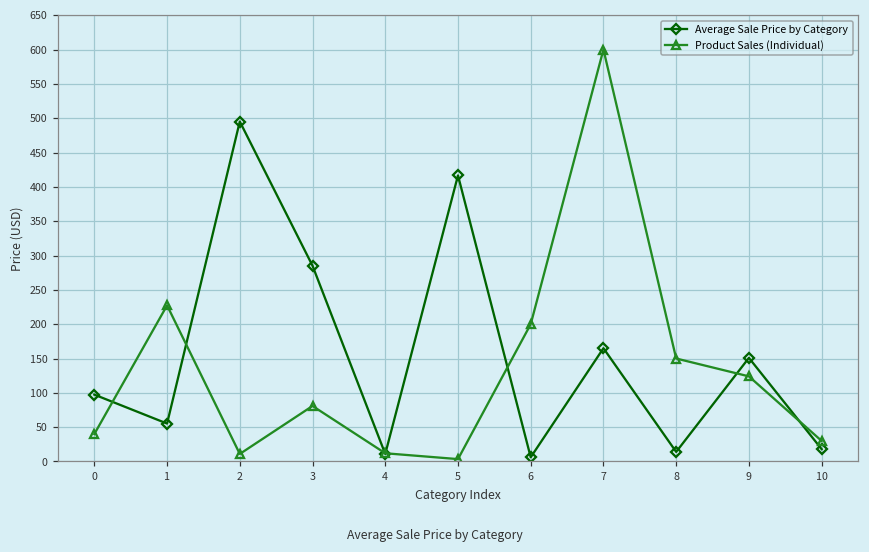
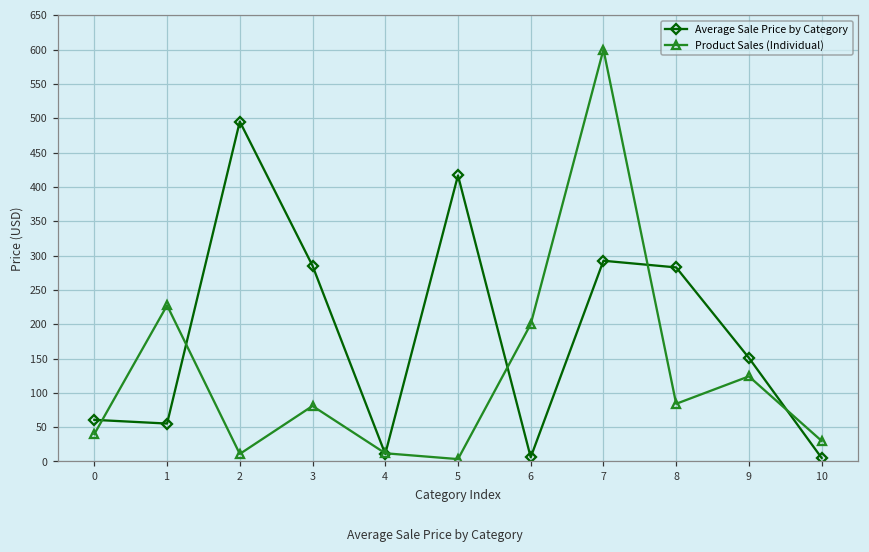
  {
    "Average Sale Price by Category": {
-     "0": 100,
+     "0": 60,
      "1": 60,
      "2": 500,
      "3": 290,
      "5": 420,
      "6": 10,
-     "7": 160,
-     "8": 10,
+     "7": 290,
+     "8": 280,
      "9": 150,
-     "10": 20
+     "10": 10
    },
    "Product Sales (Individual)": {
      "0": 40,
      "1": 230,
      "2": 10,
      "3": 80,
      "5": 0,
      "6": 200,
      "7": 600,
-     "8": 150,
+     "8": 80,
      "9": 120,
      "10": 30
    }
  }
